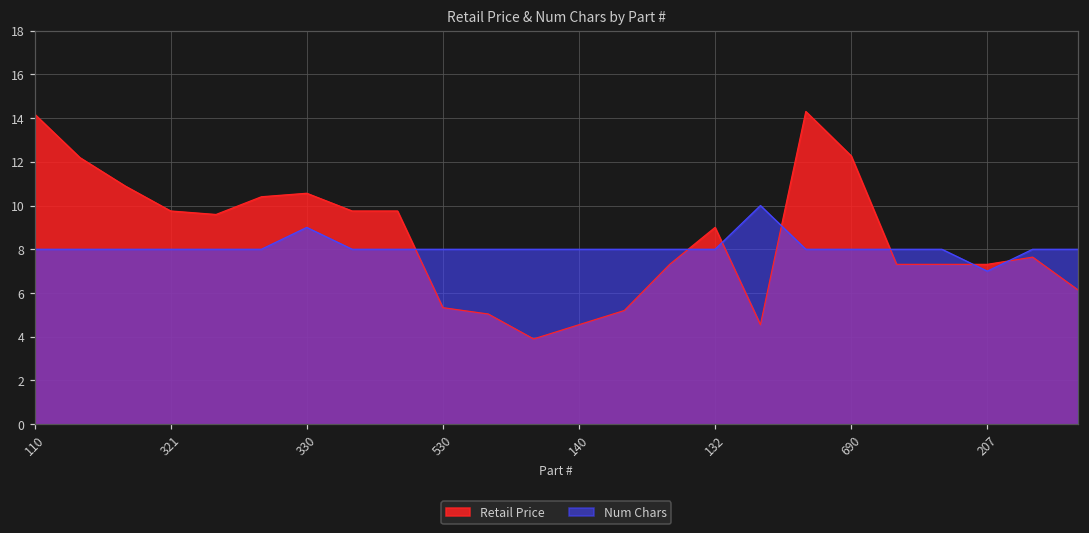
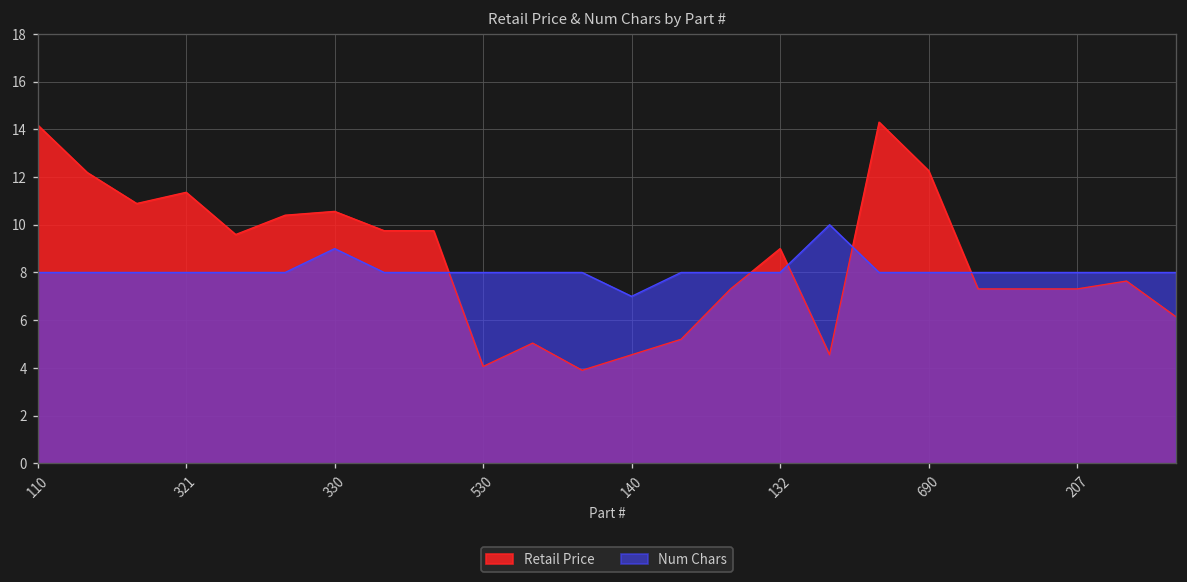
  {
    "Retail Price": {
      "110": 14.2,
-     "321": 9.8,
+     "321": 11.4,
      "330": 10.6,
-     "530": 5.3,
+     "530": 4.1,
      "140": 4.6,
      "132": 9.0,
      "690": 12.3,
      "207": 7.3
    },
    "Num Chars": {
      "110": 8,
      "321": 8,
      "330": 9,
      "530": 8,
-     "140": 8,
+     "140": 7,
      "132": 8,
      "690": 8,
-     "207": 7
+     "207": 8
    }
  }
